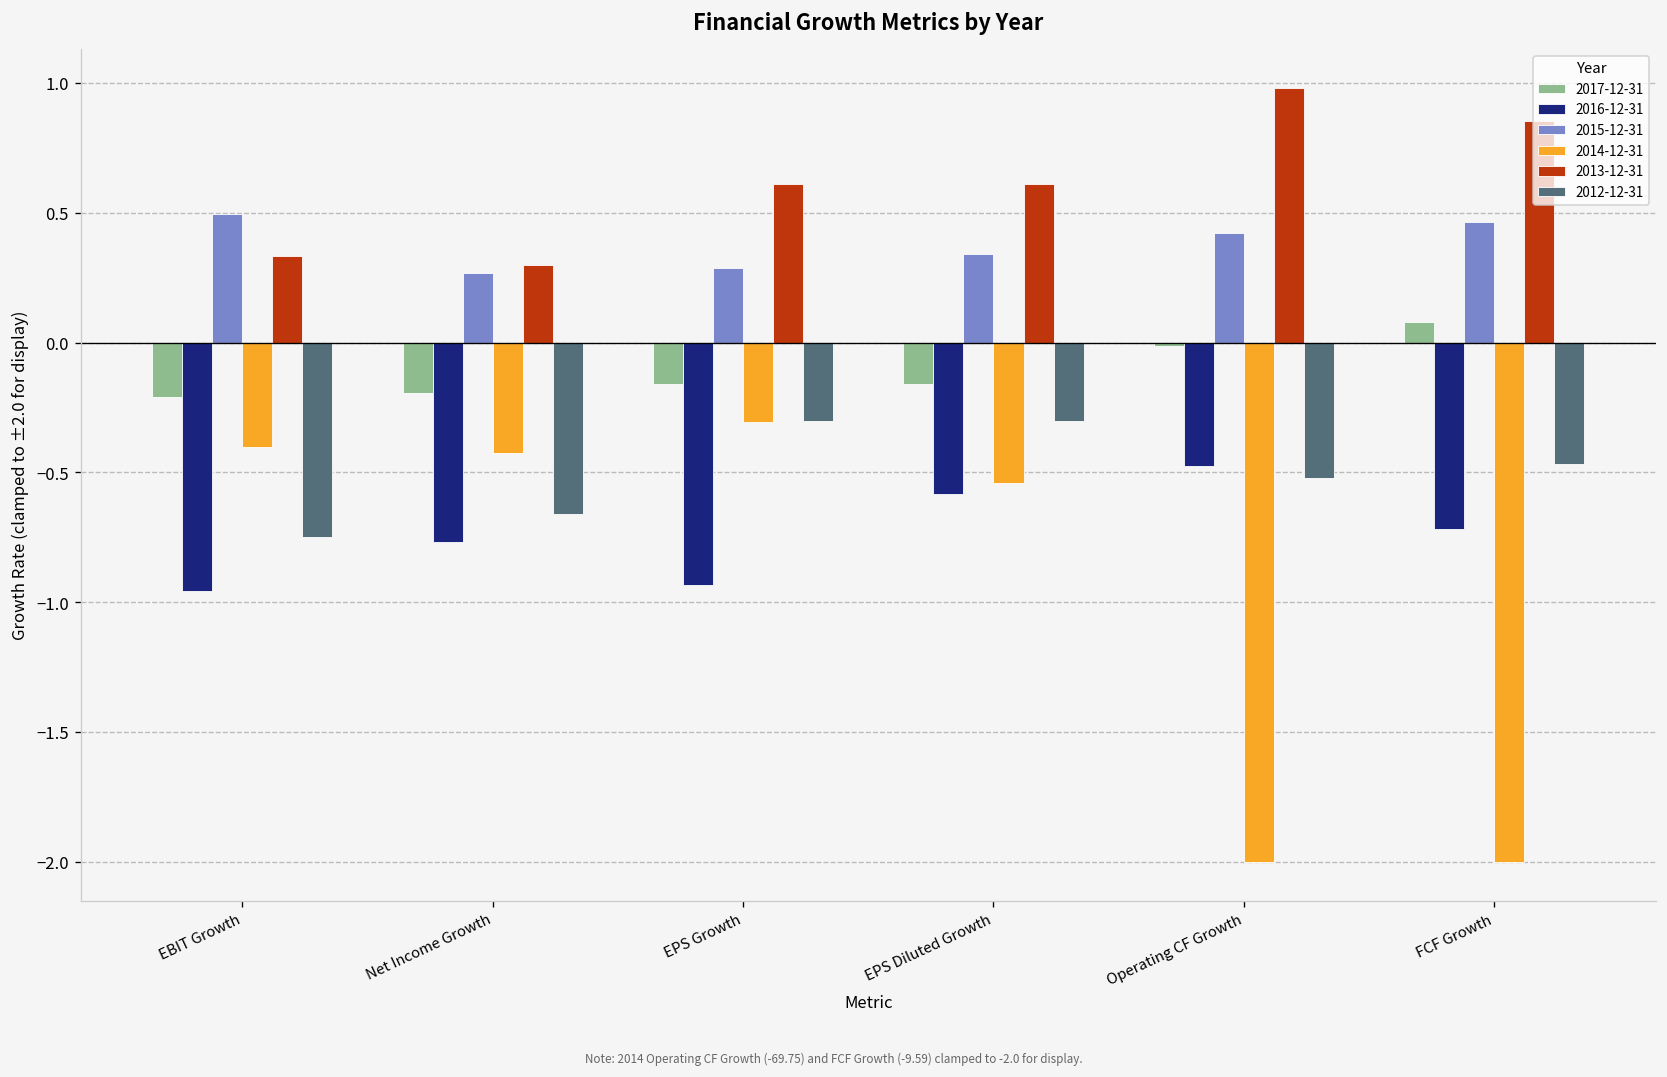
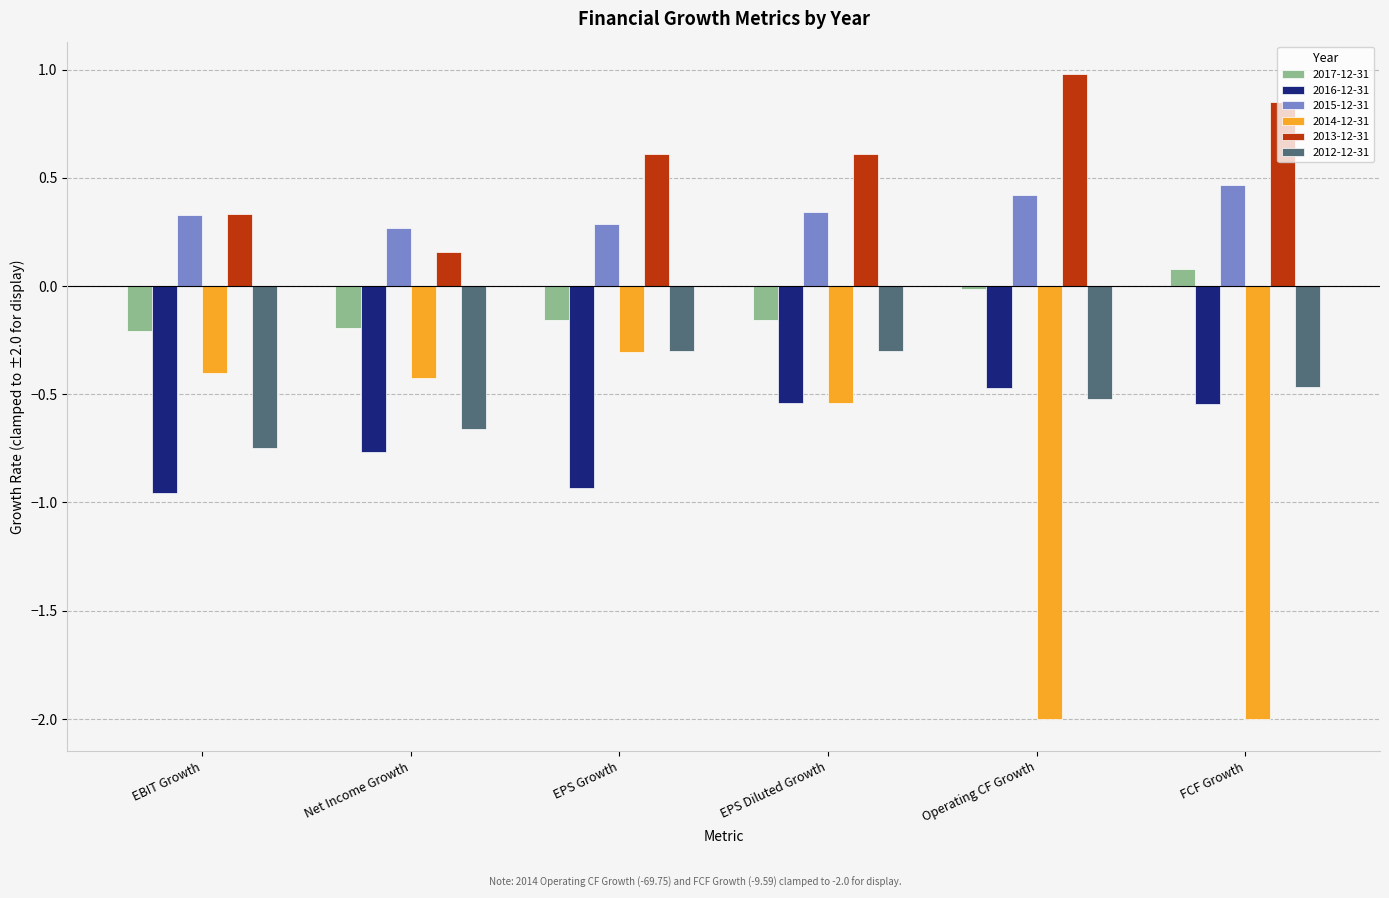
  {
    "2017-12-31": {
      "EBIT Growth": -0.21,
      "Net Income Growth": -0.19,
      "EPS Growth": -0.16,
      "EPS Diluted Growth": -0.16,
      "Operating CF Growth": -0.01,
      "FCF Growth": 0.08
    },
    "2016-12-31": {
      "EBIT Growth": -0.96,
      "Net Income Growth": -0.77,
      "EPS Growth": -0.93,
-     "EPS Diluted Growth": -0.58,
+     "EPS Diluted Growth": -0.54,
      "Operating CF Growth": -0.47,
-     "FCF Growth": -0.72
+     "FCF Growth": -0.55
    },
    "2015-12-31": {
-     "EBIT Growth": 0.50,
+     "EBIT Growth": 0.33,
      "Net Income Growth": 0.27,
      "EPS Growth": 0.29,
      "EPS Diluted Growth": 0.34,
      "Operating CF Growth": 0.42,
      "FCF Growth": 0.46
    },
    "2014-12-31": {
      "EBIT Growth": -0.40,
      "Net Income Growth": -0.42,
      "EPS Growth": -0.31,
      "EPS Diluted Growth": -0.54,
      "Operating CF Growth": -2.00,
      "FCF Growth": -2.00
    },
    "2013-12-31": {
      "EBIT Growth": 0.33,
-     "Net Income Growth": 0.30,
+     "Net Income Growth": 0.16,
      "EPS Growth": 0.61,
      "EPS Diluted Growth": 0.61,
      "Operating CF Growth": 0.98
    },
    "2012-12-31": {
      "EBIT Growth": -0.75,
      "Net Income Growth": -0.66,
      "EPS Growth": -0.30,
      "EPS Diluted Growth": -0.30,
      "Operating CF Growth": -0.52,
      "FCF Growth": -0.47
    }
  }
